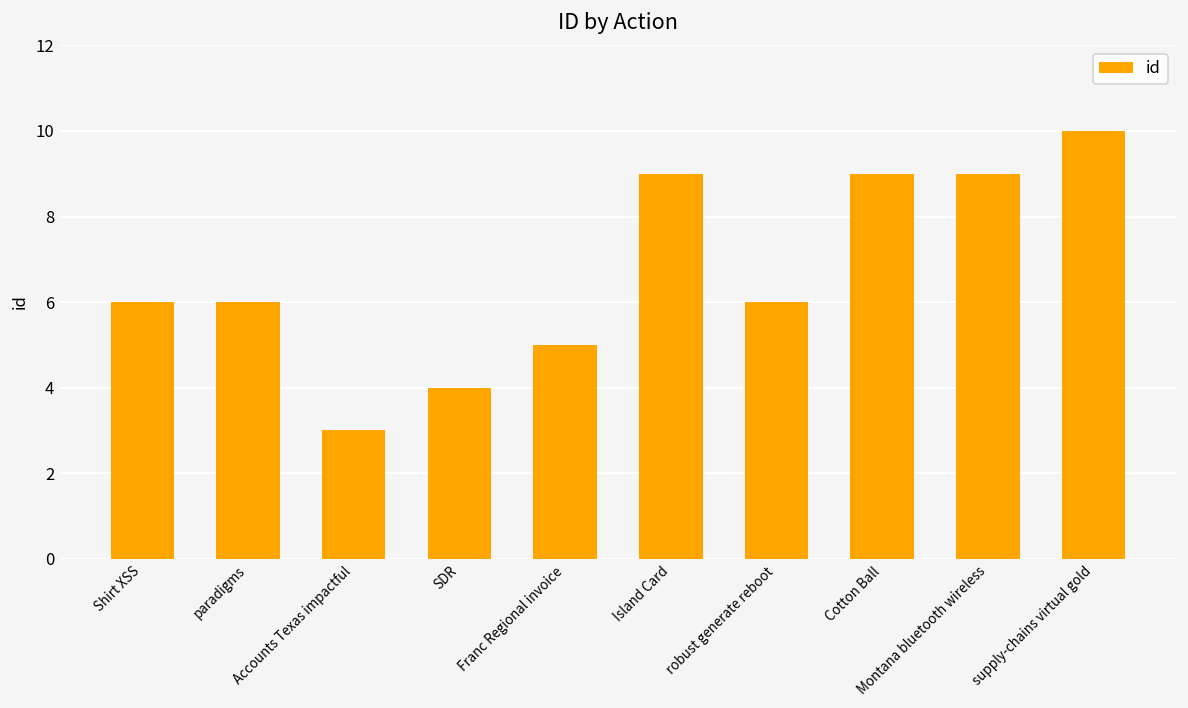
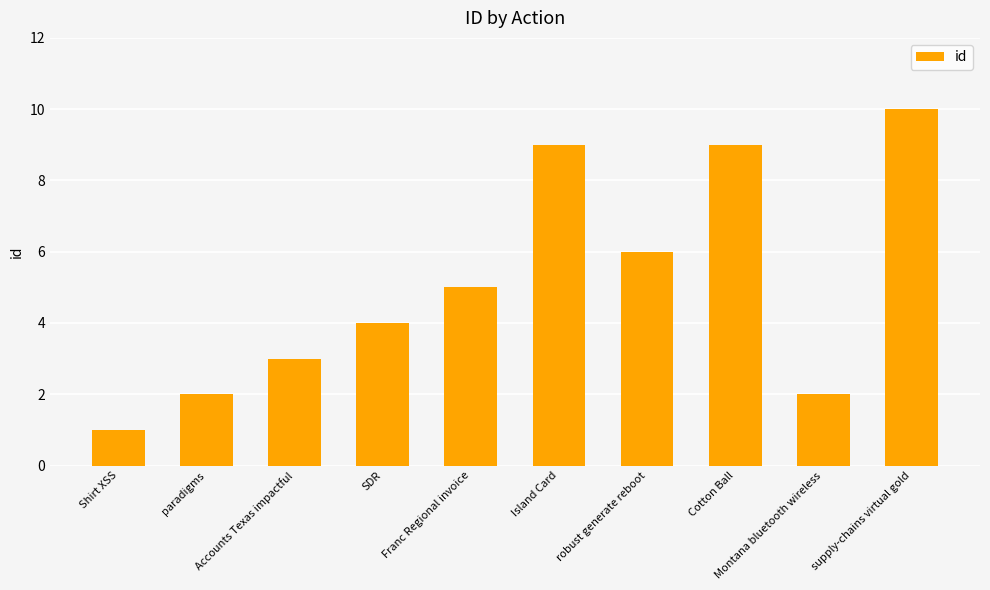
  {
-   "Shirt XSS": 6,
-   "paradigms": 6,
+   "Shirt XSS": 1,
+   "paradigms": 2,
    "Accounts Texas impactful": 3,
    "SDR": 4,
    "Franc Regional invoice": 5,
    "Island Card": 9,
    "robust generate reboot": 6,
    "Cotton Ball": 9,
-   "Montana bluetooth wireless": 9,
+   "Montana bluetooth wireless": 2,
    "supply-chains virtual gold": 10
  }
